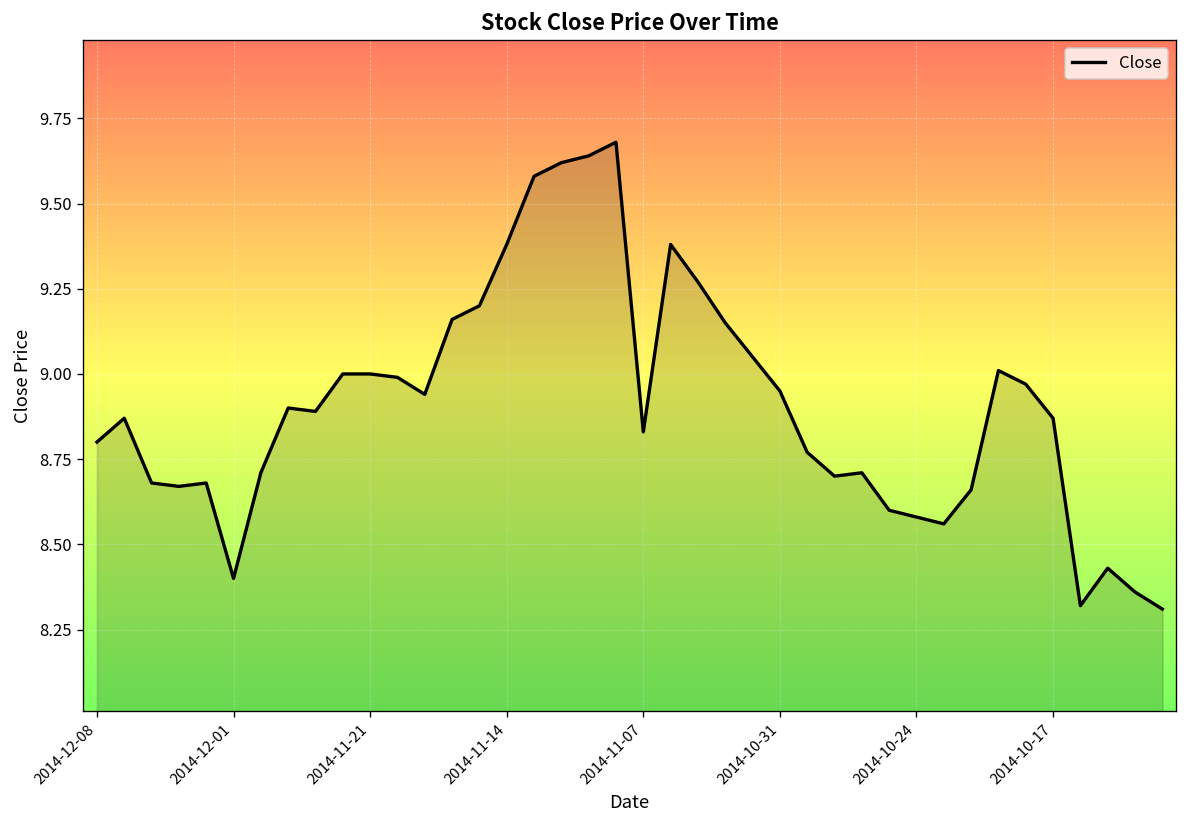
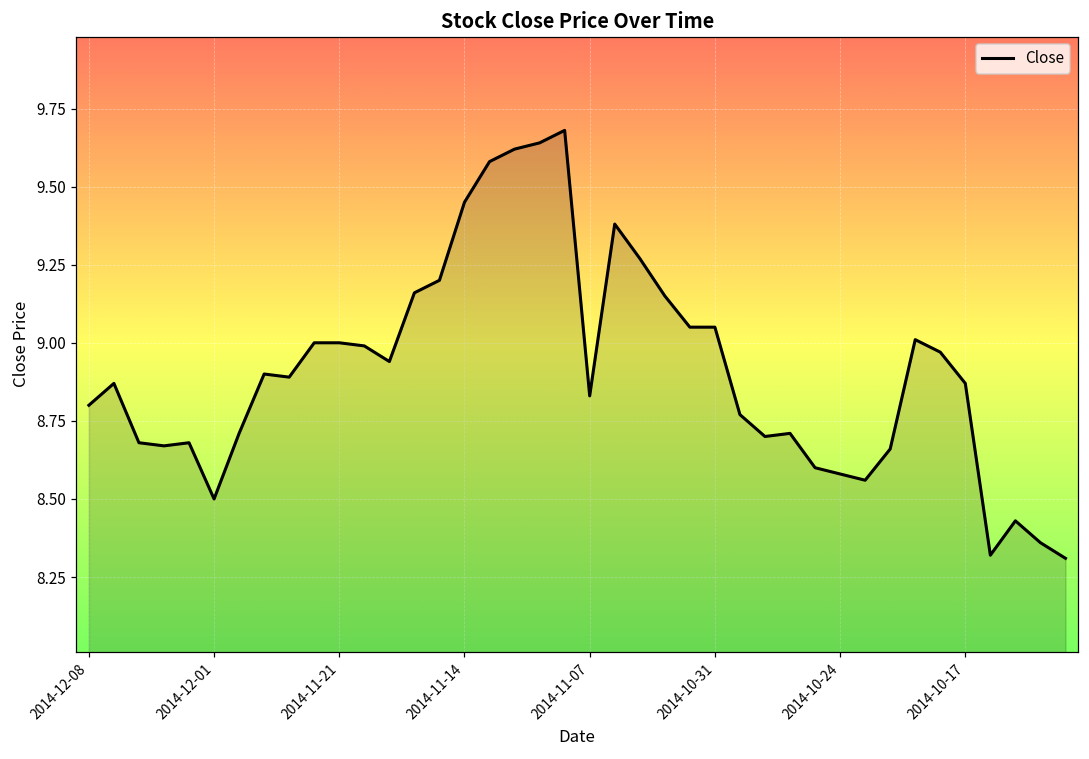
  {
    "2014-12-08": 8.80,
-   "2014-12-01": 8.4,
+   "2014-12-01": 8.5,
    "2014-11-21": 9.00,
-   "2014-11-14": 9.38,
+   "2014-11-14": 9.45,
    "2014-11-07": 8.83,
-   "2014-10-31": 8.95,
+   "2014-10-31": 9.05,
    "2014-10-24": 8.58,
    "2014-10-17": 8.87
  }
